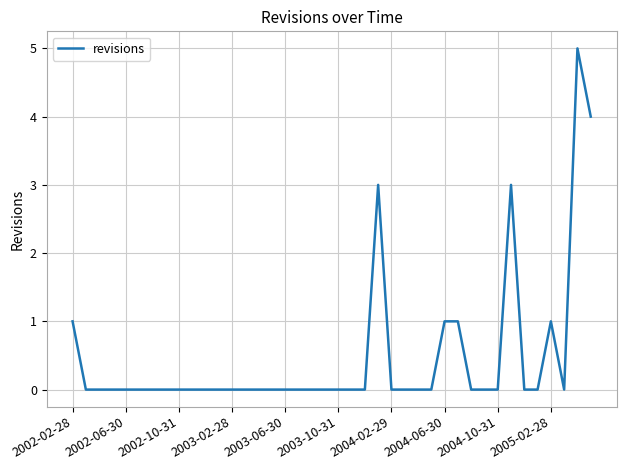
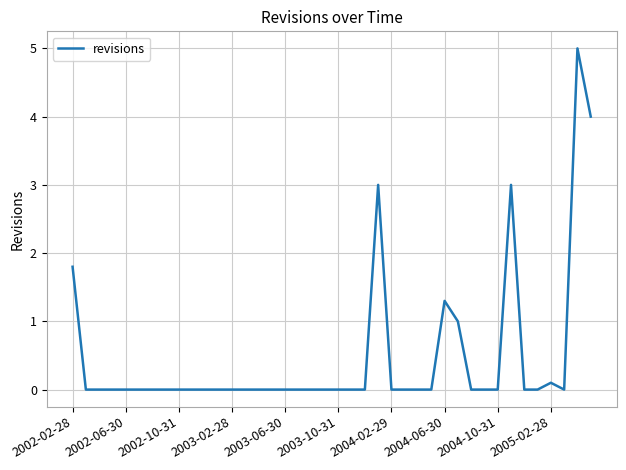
  {
-   "2002-02-28": 1.0,
+   "2002-02-28": 1.8,
    "2002-06-30": 0.0,
    "2002-10-31": 0.0,
    "2003-02-28": 0.0,
    "2003-06-30": 0.0,
    "2003-10-31": 0.0,
    "2004-02-29": 0.0,
-   "2004-06-30": 1.0,
+   "2004-06-30": 1.3,
    "2004-10-31": 0.0,
-   "2005-02-28": 1.0
+   "2005-02-28": 0.1
  }
